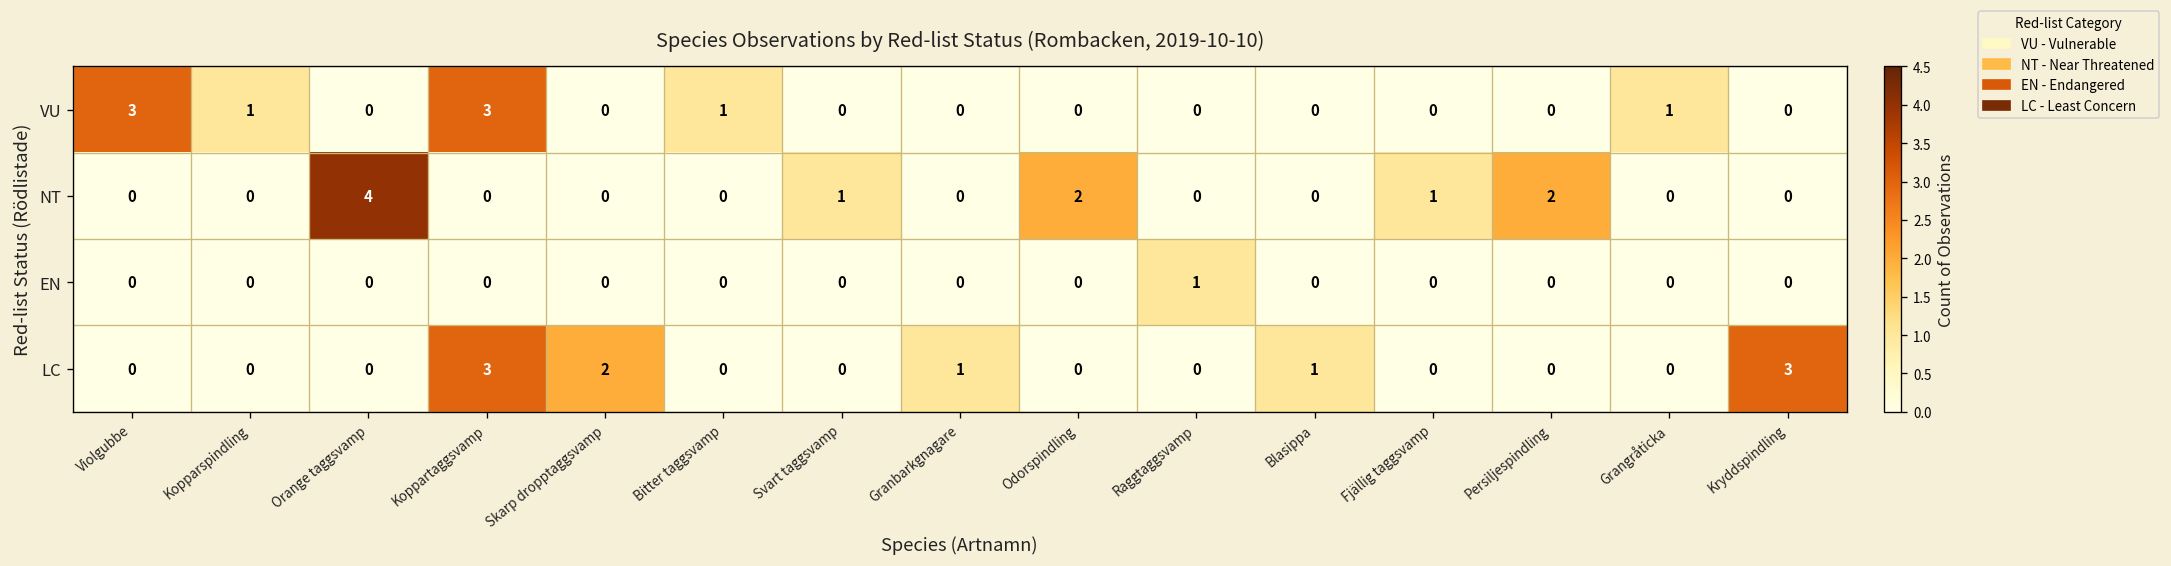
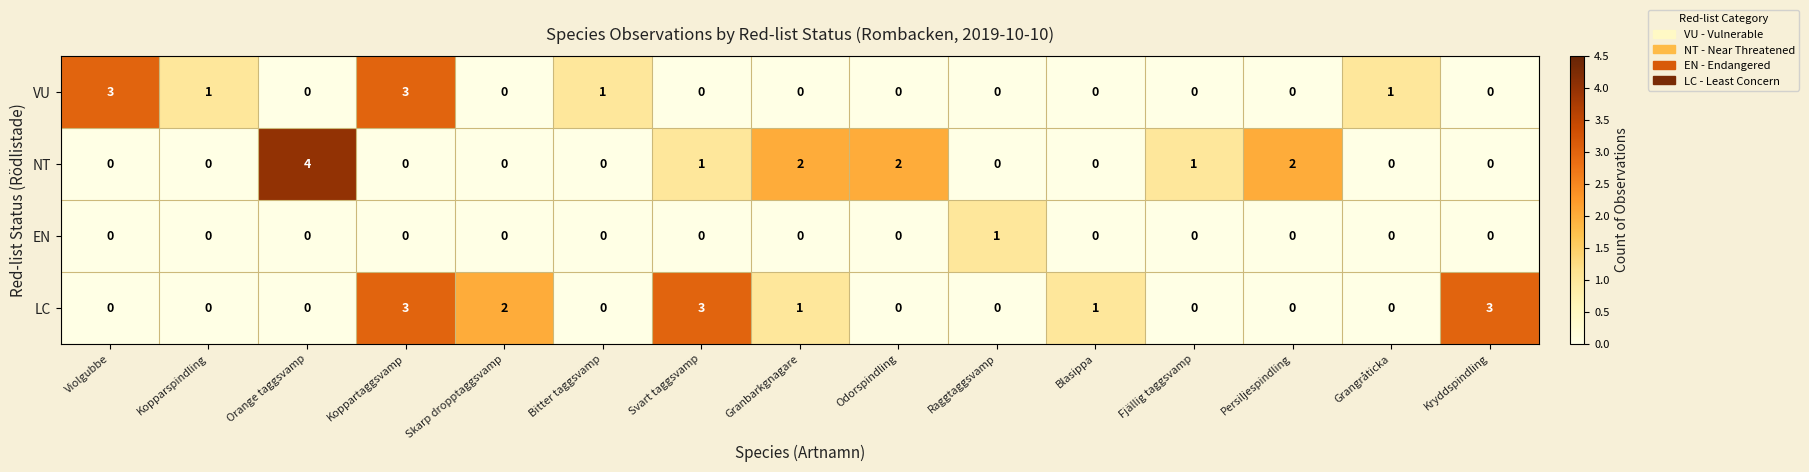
  {
    "VU": {
      "Violgubbe": 3,
      "Kopparspindling": 1,
      "Orange taggsvamp": 0,
      "Koppartaggsvamp": 3,
      "Skarp dropptaggsvamp": 0,
      "Bitter taggsvamp": 1,
      "Svart taggsvamp": 0,
      "Granbarkgnagare": 0,
      "Odorspindling": 0,
      "Raggtaggsvamp": 0,
      "Blasippa": 0,
      "Fjällig taggsvamp": 0,
      "Persiljespindling": 0,
      "Grangråticka": 1,
      "Kryddspindling": 0
    },
    "NT": {
      "Violgubbe": 0,
      "Kopparspindling": 0,
      "Orange taggsvamp": 4,
      "Koppartaggsvamp": 0,
      "Skarp dropptaggsvamp": 0,
      "Bitter taggsvamp": 0,
      "Svart taggsvamp": 1,
-     "Granbarkgnagare": 0,
+     "Granbarkgnagare": 2,
      "Odorspindling": 2,
      "Raggtaggsvamp": 0,
      "Blasippa": 0,
      "Fjällig taggsvamp": 1,
      "Persiljespindling": 2,
      "Grangråticka": 0,
      "Kryddspindling": 0
    },
    "EN": {
      "Violgubbe": 0,
      "Kopparspindling": 0,
      "Orange taggsvamp": 0,
      "Koppartaggsvamp": 0,
      "Skarp dropptaggsvamp": 0,
      "Bitter taggsvamp": 0,
      "Svart taggsvamp": 0,
      "Granbarkgnagare": 0,
      "Odorspindling": 0,
      "Raggtaggsvamp": 1,
      "Blasippa": 0,
      "Fjällig taggsvamp": 0,
      "Persiljespindling": 0,
      "Grangråticka": 0,
      "Kryddspindling": 0
    },
    "LC": {
      "Violgubbe": 0,
      "Kopparspindling": 0,
      "Orange taggsvamp": 0,
      "Koppartaggsvamp": 3,
      "Skarp dropptaggsvamp": 2,
      "Bitter taggsvamp": 0,
-     "Svart taggsvamp": 0,
+     "Svart taggsvamp": 3,
      "Granbarkgnagare": 1,
      "Odorspindling": 0,
      "Raggtaggsvamp": 0,
      "Blasippa": 1,
      "Fjällig taggsvamp": 0,
      "Persiljespindling": 0,
      "Grangråticka": 0,
      "Kryddspindling": 3
    }
  }
